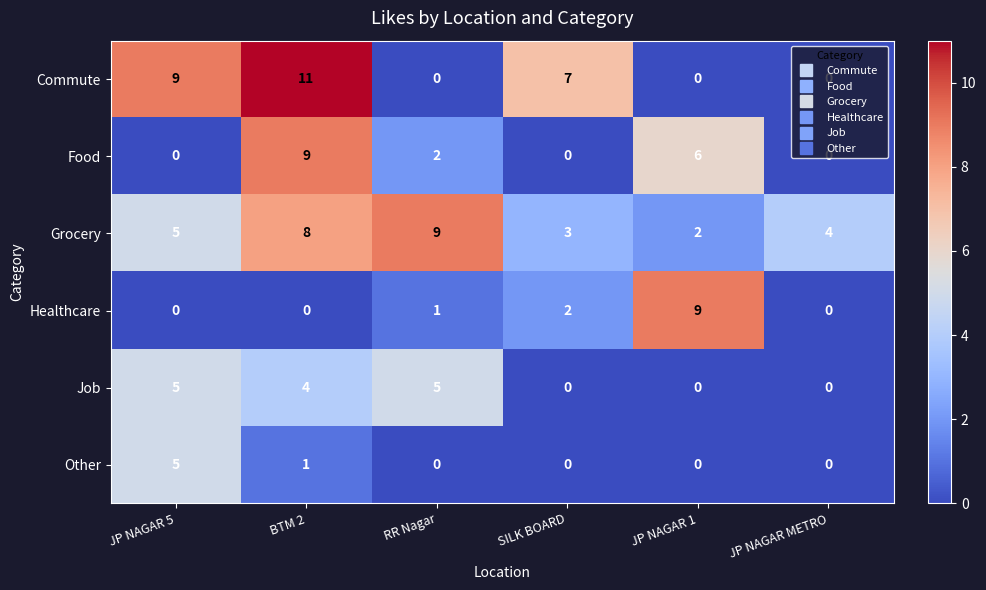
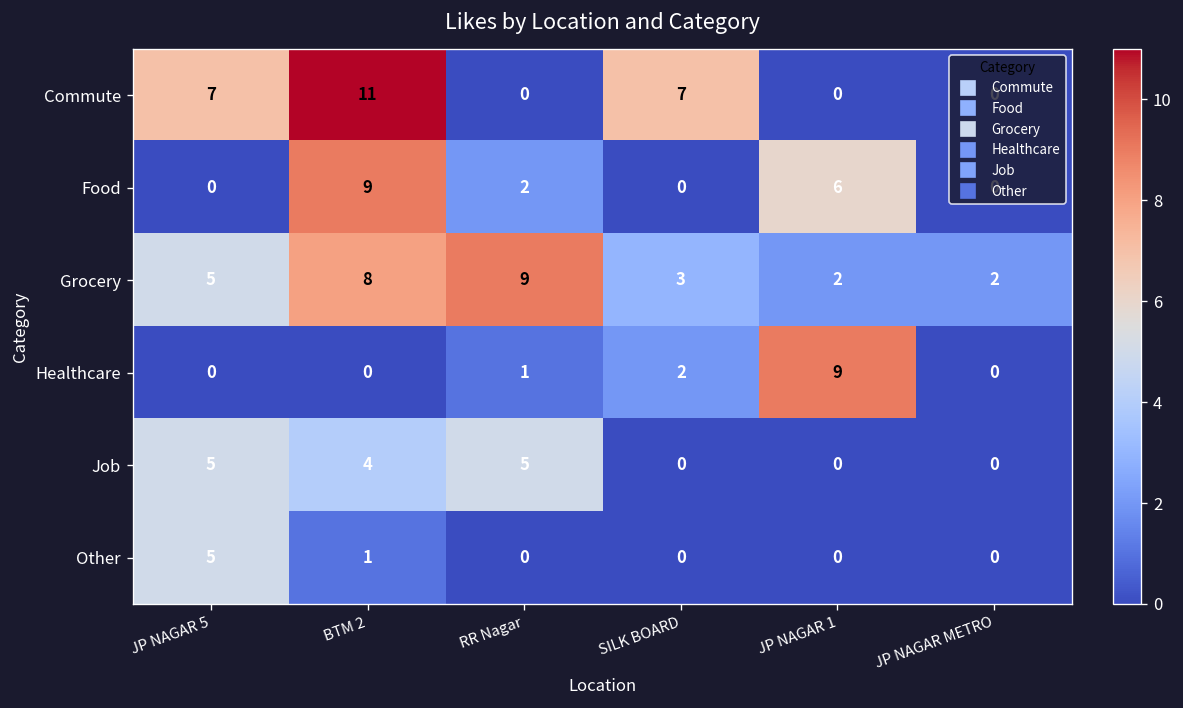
  {
    "Commute": {
-     "JP NAGAR 5": 9,
+     "JP NAGAR 5": 7,
      "BTM 2": 11,
      "RR Nagar": 0,
      "SILK BOARD": 7,
      "JP NAGAR 1": 0
    },
    "Food": {
      "JP NAGAR 5": 0,
      "BTM 2": 9,
      "RR Nagar": 2,
      "SILK BOARD": 0,
      "JP NAGAR 1": 6
    },
    "Grocery": {
      "BTM 2": 8,
      "RR Nagar": 9,
      "SILK BOARD": 3,
      "JP NAGAR 1": 2,
-     "JP NAGAR METRO": 4
+     "JP NAGAR METRO": 2
    },
    "Healthcare": {
      "JP NAGAR 5": 0,
      "BTM 2": 0,
      "RR Nagar": 1,
      "SILK BOARD": 2,
      "JP NAGAR 1": 9,
      "JP NAGAR METRO": 0
    },
    "Job": {
      "BTM 2": 4,
      "SILK BOARD": 0,
      "JP NAGAR 1": 0,
      "JP NAGAR METRO": 0
    },
    "Other": {
      "BTM 2": 1,
      "RR Nagar": 0,
      "SILK BOARD": 0,
      "JP NAGAR 1": 0,
      "JP NAGAR METRO": 0
    }
  }
